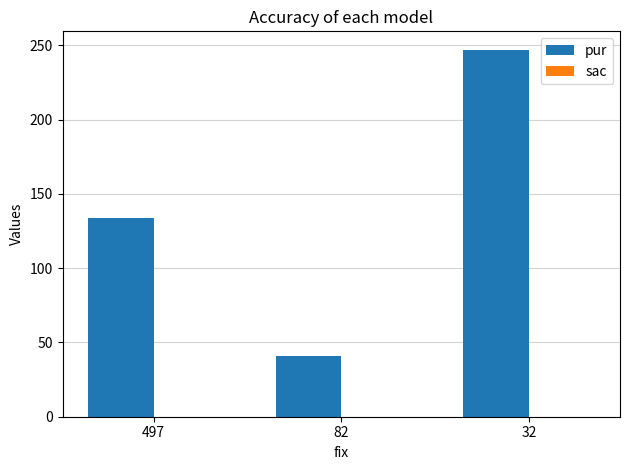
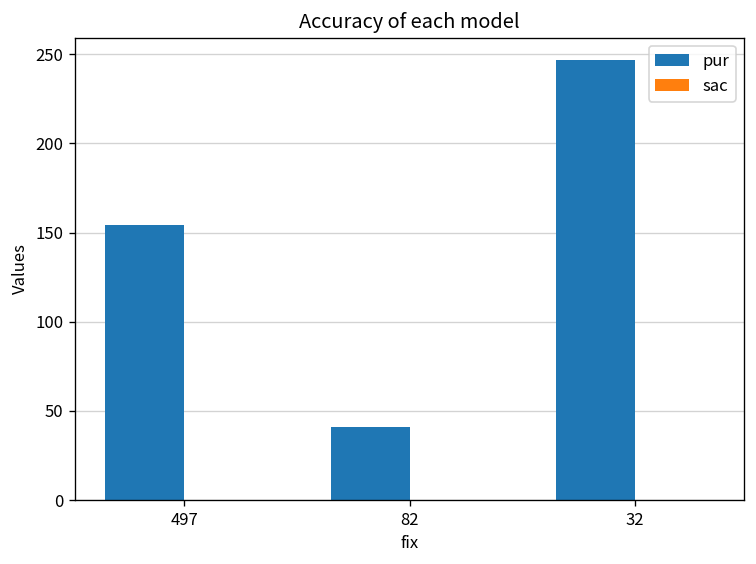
  {
    "pur": {
-     "497": 134,
+     "497": 154,
      "82": 41,
      "32": 247
    },
    "sac": {
      "497": 0,
      "82": 0,
      "32": 0
    }
  }
